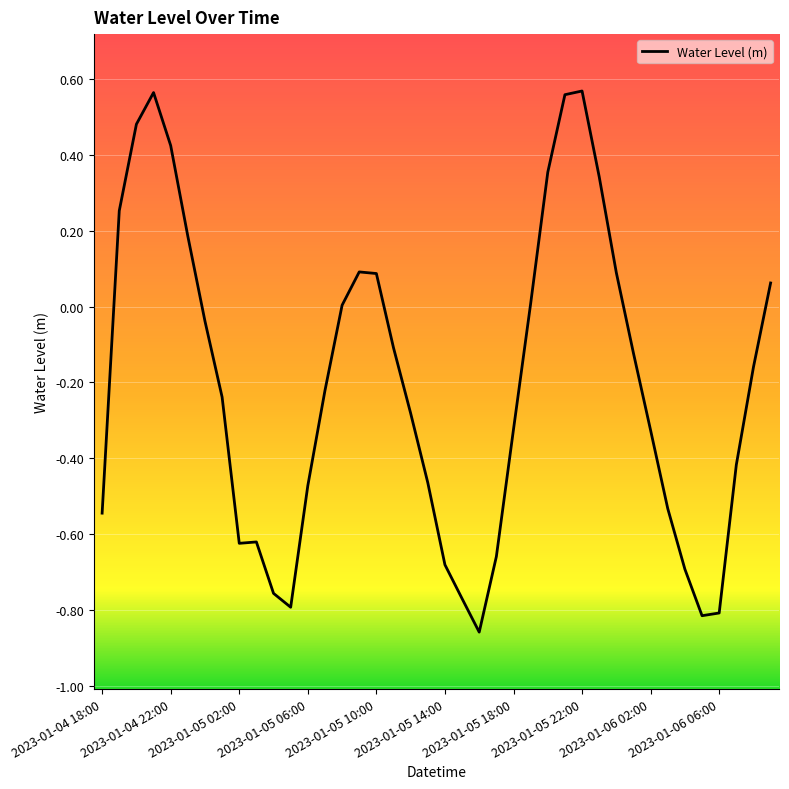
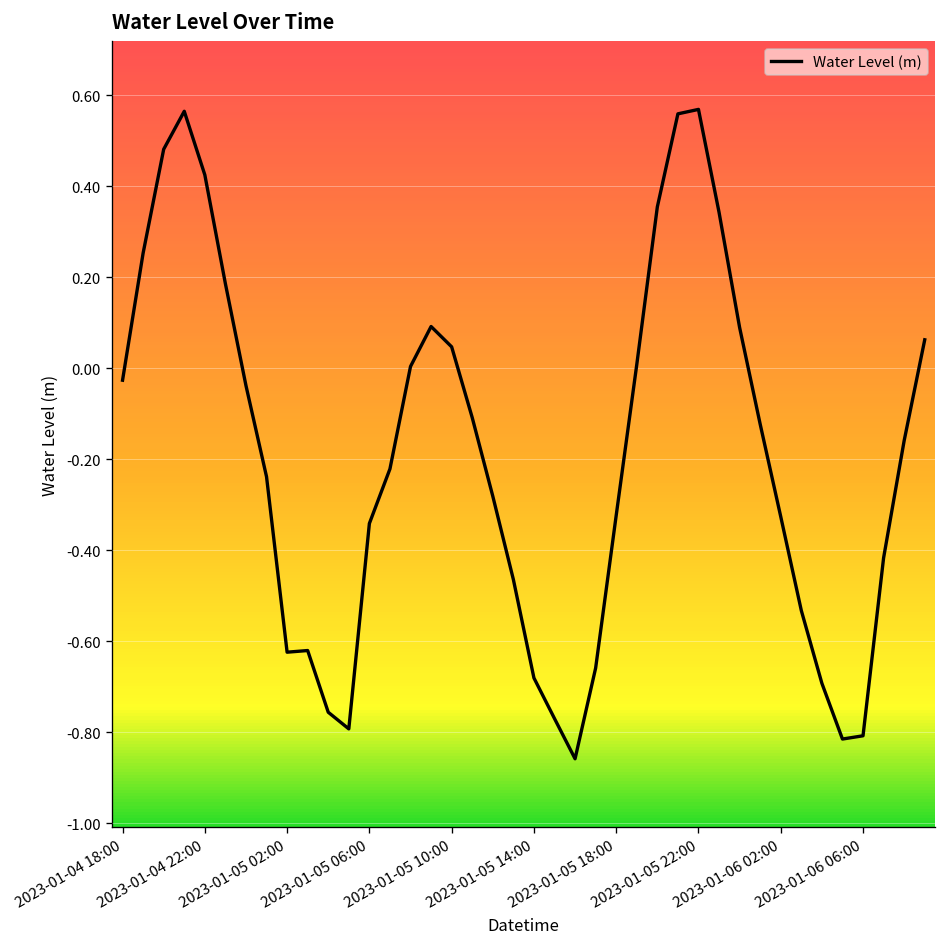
  {
-   "2023-01-04 18:00": -0.54,
+   "2023-01-04 18:00": -0.03,
    "2023-01-04 22:00": 0.42,
    "2023-01-05 02:00": -0.62,
-   "2023-01-05 06:00": -0.47,
-   "2023-01-05 10:00": 0.09,
+   "2023-01-05 06:00": -0.34,
+   "2023-01-05 10:00": 0.05,
    "2023-01-05 14:00": -0.68,
    "2023-01-05 18:00": -0.32,
    "2023-01-05 22:00": 0.57,
    "2023-01-06 02:00": -0.33,
    "2023-01-06 06:00": -0.81
  }
